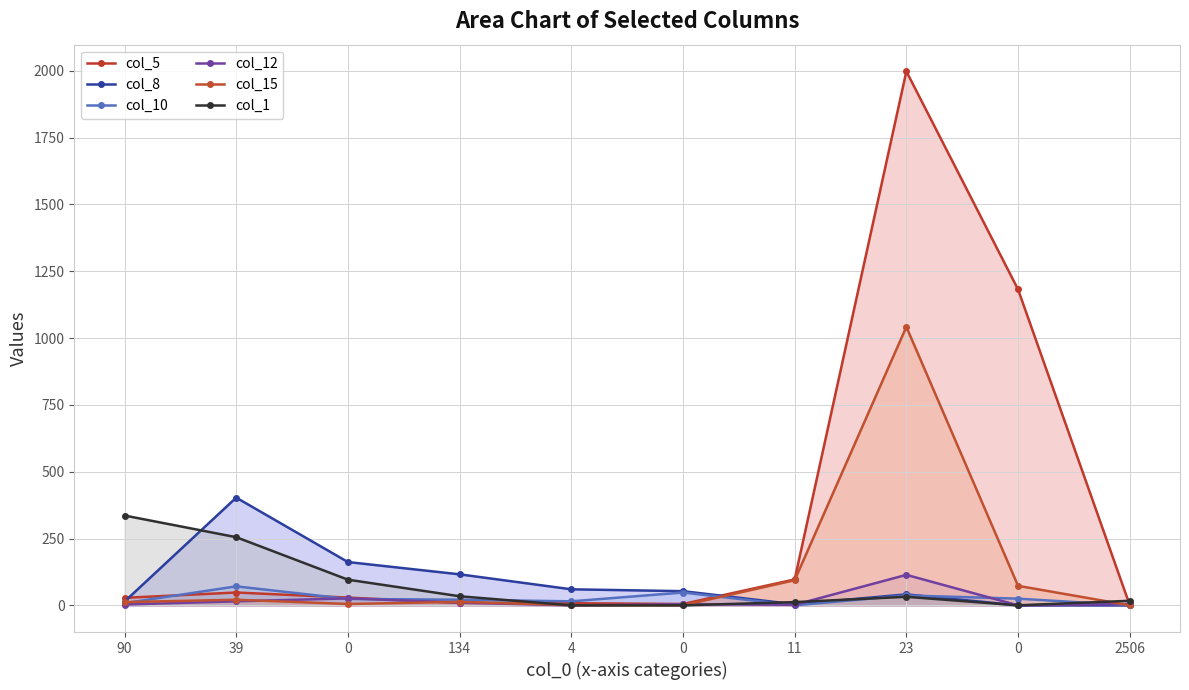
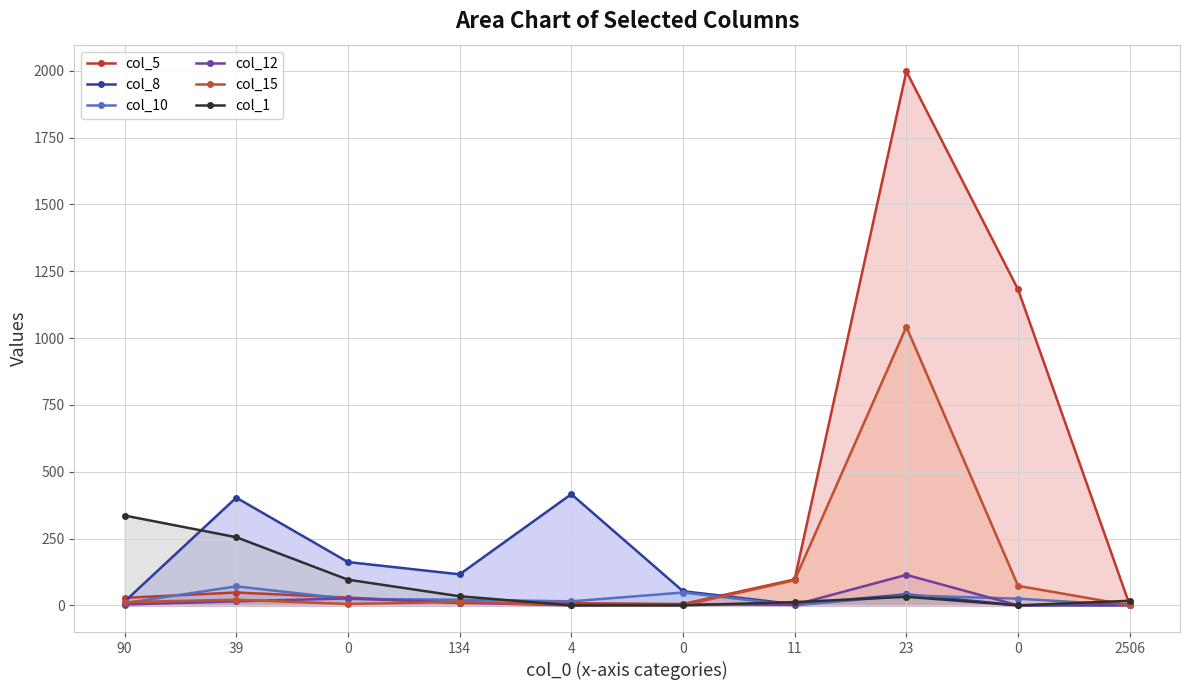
  {
    "col_8": {
      "39": 400,
      "134": 120,
-     "4": 60
+     "4": 420
    },
    "col_10": {
      "39": 70
    },
    "col_12": {
      "23": 110
    },
    "col_1": {
      "90": 340,
      "39": 260,
      "134": 30,
      "2506": 20
    }
  }
